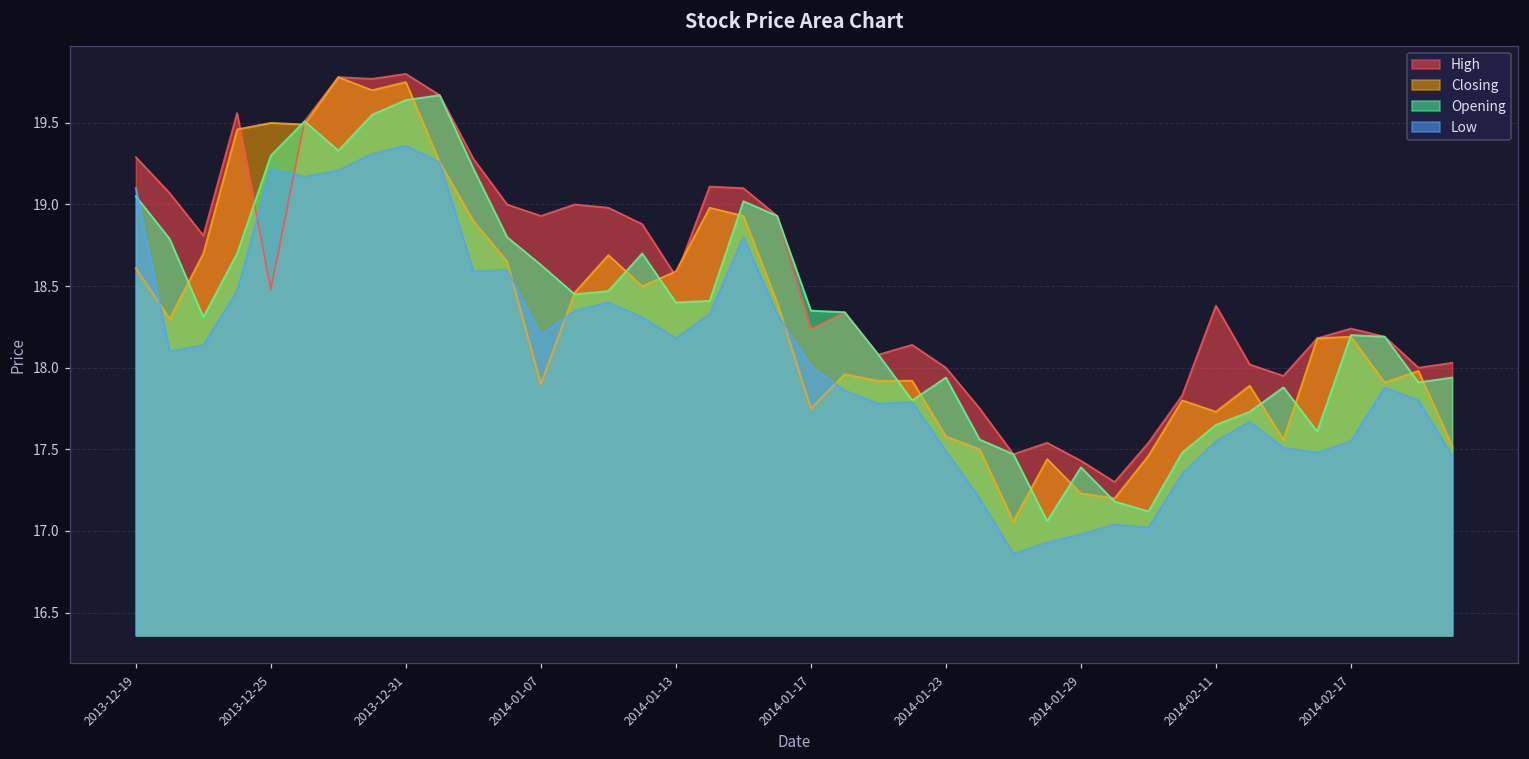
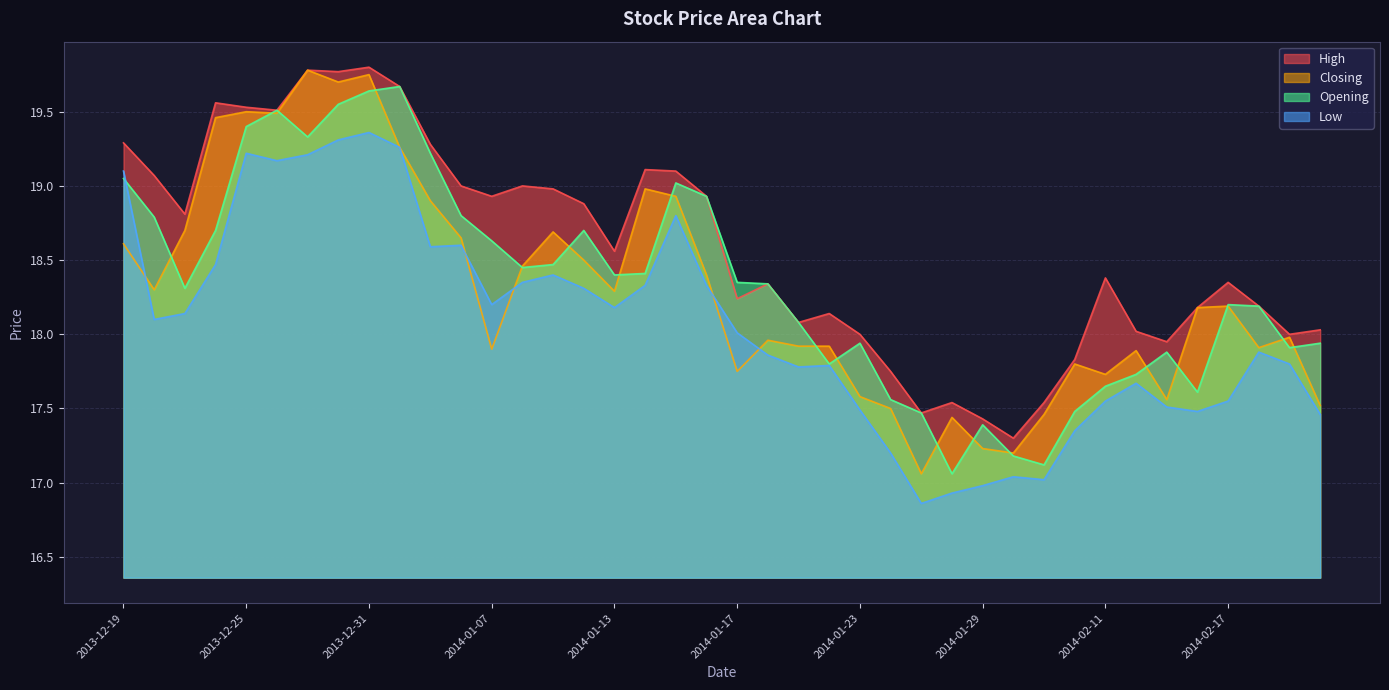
  {
    "High": {
      "2013-12-19": 19.29,
-     "2013-12-25": 18.48,
+     "2013-12-25": 19.53,
      "2013-12-31": 19.80,
      "2014-01-07": 18.93,
      "2014-01-13": 18.56,
      "2014-01-17": 18.24,
      "2014-01-23": 18.00,
      "2014-01-29": 17.43,
      "2014-02-11": 18.38,
-     "2014-02-17": 18.24
+     "2014-02-17": 18.35
    },
    "Closing": {
      "2013-12-19": 18.61,
      "2013-12-25": 19.50,
      "2013-12-31": 19.75,
      "2014-01-07": 17.90,
-     "2014-01-13": 18.59,
+     "2014-01-13": 18.29,
      "2014-01-17": 17.75,
      "2014-01-23": 17.58,
      "2014-01-29": 17.23,
      "2014-02-11": 17.73
    },
    "Opening": {
      "2013-12-19": 19.05,
-     "2013-12-25": 19.3,
+     "2013-12-25": 19.4,
      "2013-12-31": 19.64,
      "2014-01-07": 18.63,
      "2014-01-13": 18.4,
      "2014-01-17": 18.35,
      "2014-01-23": 17.94,
      "2014-01-29": 17.4,
      "2014-02-11": 17.65
    },
    "Low": {
      "2013-12-19": 19.10,
      "2013-12-25": 19.22,
      "2013-12-31": 19.36,
      "2014-01-07": 18.20,
      "2014-01-13": 18.18,
      "2014-01-17": 18.01,
      "2014-01-23": 17.49,
      "2014-01-29": 16.98,
      "2014-02-11": 17.55,
      "2014-02-17": 17.55
    }
  }
